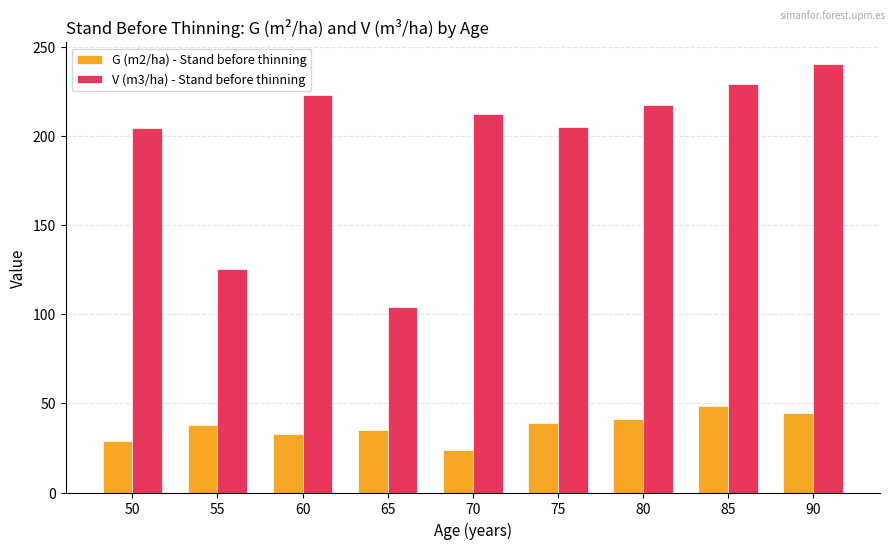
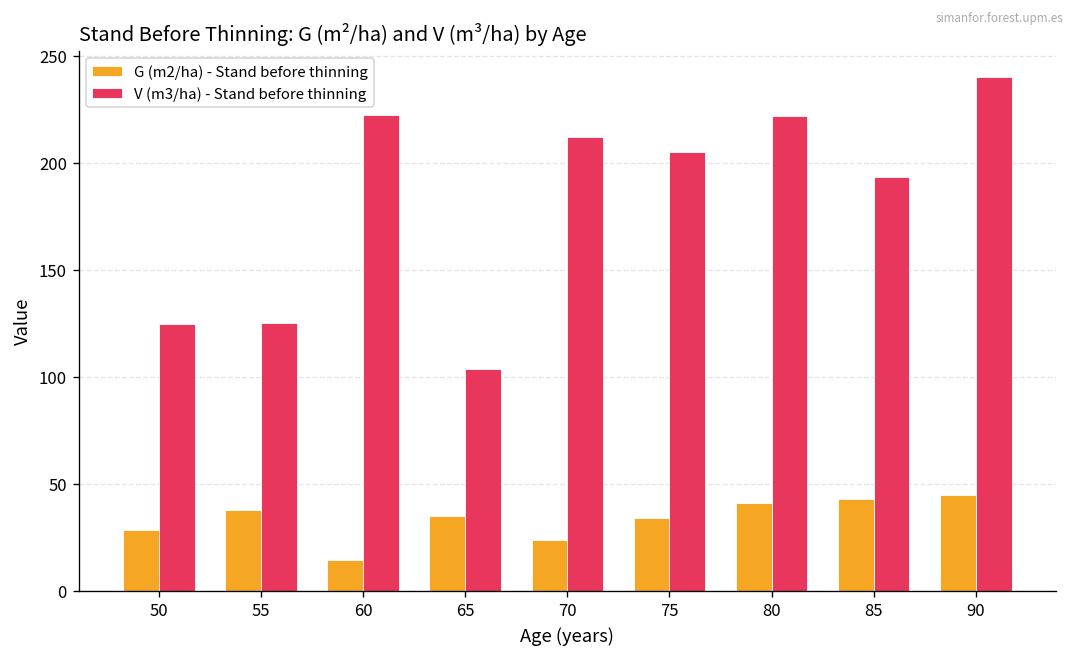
  {
    "G (m2/ha) - Stand before thinning": {
      "50": 29,
      "55": 38,
-     "60": 33,
+     "60": 15,
      "65": 35,
      "70": 24,
-     "75": 39,
+     "75": 34,
      "80": 41,
-     "85": 49,
+     "85": 43,
      "90": 45
    },
    "V (m3/ha) - Stand before thinning": {
-     "50": 204,
+     "50": 125,
      "55": 126,
      "60": 223,
      "65": 104,
      "70": 212,
      "75": 205,
-     "80": 218,
-     "85": 229,
+     "80": 222,
+     "85": 194,
      "90": 241
    }
  }
